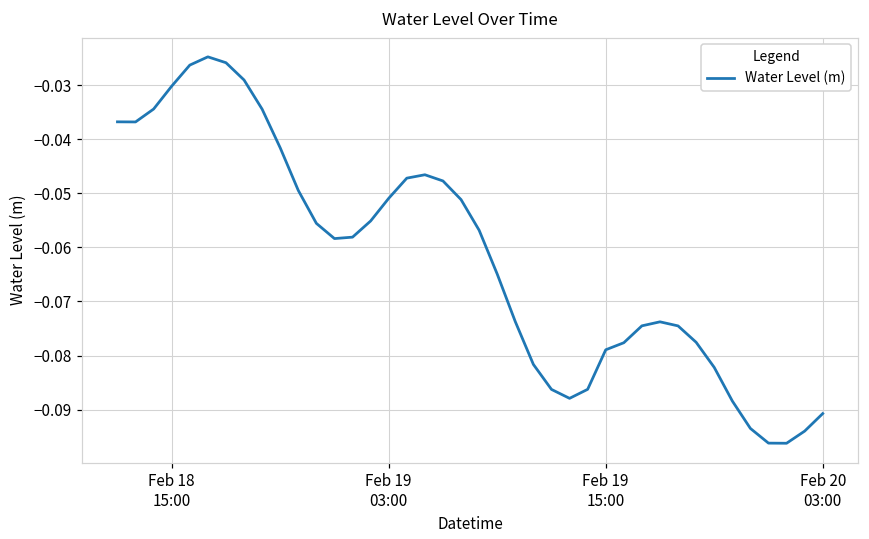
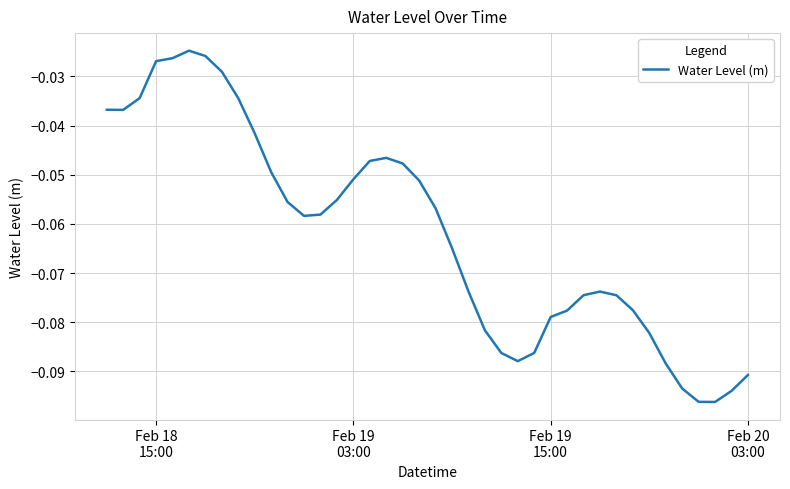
  {
-   "Feb 18 15:00": -0.030,
+   "Feb 18 15:00": -0.027,
    "Feb 19 03:00": -0.051,
    "Feb 19 15:00": -0.079,
    "Feb 20 03:00": -0.091
  }
